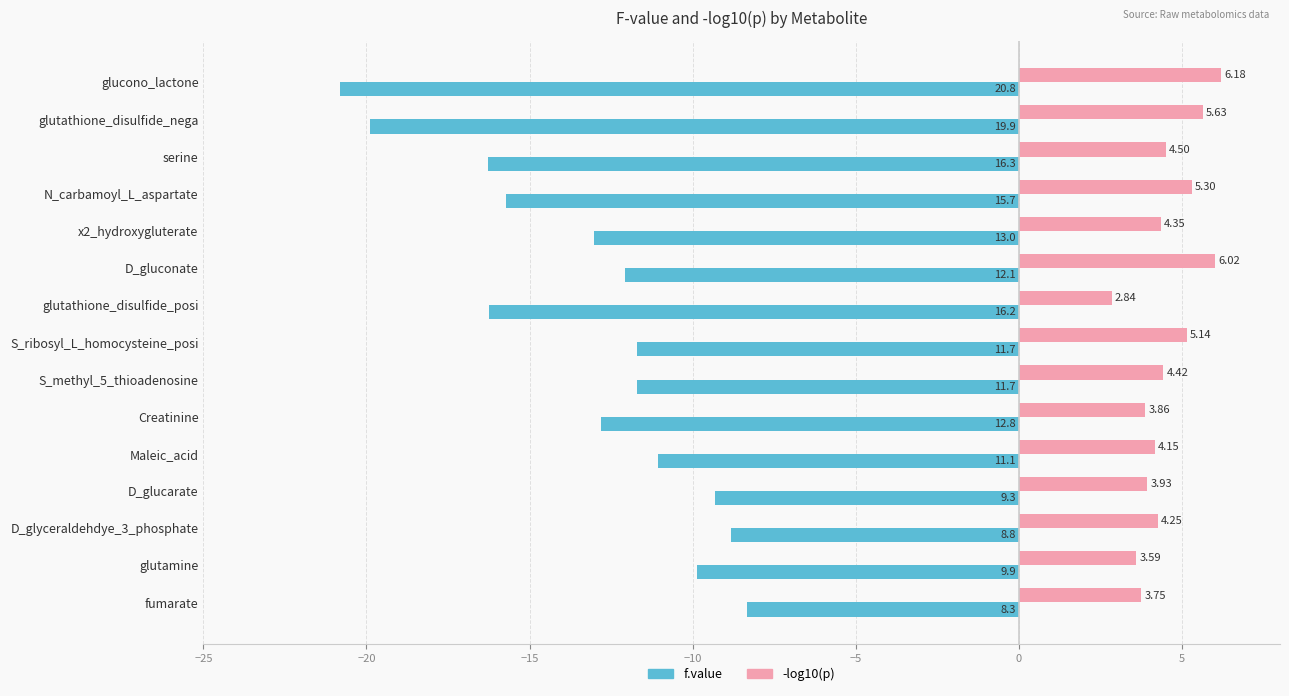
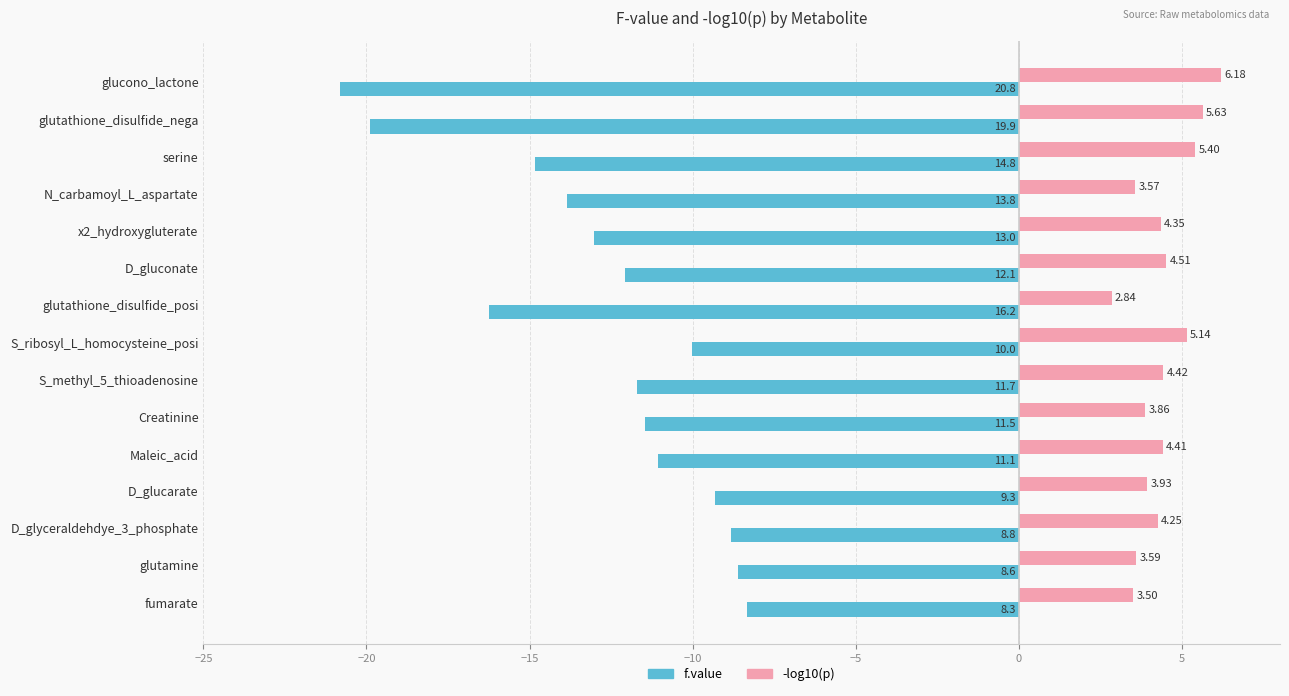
  {
    "f.value": {
-     "serine": 16.3,
-     "N_carbamoyl_L_aspartate": 15.7,
-     "S_ribosyl_L_homocysteine_posi": 11.7,
-     "Creatinine": 12.8,
-     "glutamine": 9.9
+     "serine": 14.8,
+     "N_carbamoyl_L_aspartate": 13.8,
+     "S_ribosyl_L_homocysteine_posi": 10.0,
+     "Creatinine": 11.5,
+     "glutamine": 8.6
    },
    "-log10(p)": {
      "glucono_lactone": 6.18,
      "glutathione_disulfide_nega": 5.63,
-     "serine": 4.50,
-     "N_carbamoyl_L_aspartate": 5.30,
+     "serine": 5.40,
+     "N_carbamoyl_L_aspartate": 3.57,
      "x2_hydroxygluterate": 4.35,
-     "D_gluconate": 6.02,
+     "D_gluconate": 4.51,
      "glutathione_disulfide_posi": 2.84,
      "S_ribosyl_L_homocysteine_posi": 5.14,
      "S_methyl_5_thioadenosine": 4.42,
      "Creatinine": 3.86,
-     "Maleic_acid": 4.15,
+     "Maleic_acid": 4.41,
      "D_glucarate": 3.93,
      "D_glyceraldehdye_3_phosphate": 4.25,
      "glutamine": 3.59,
-     "fumarate": 3.75
+     "fumarate": 3.50
    }
  }
